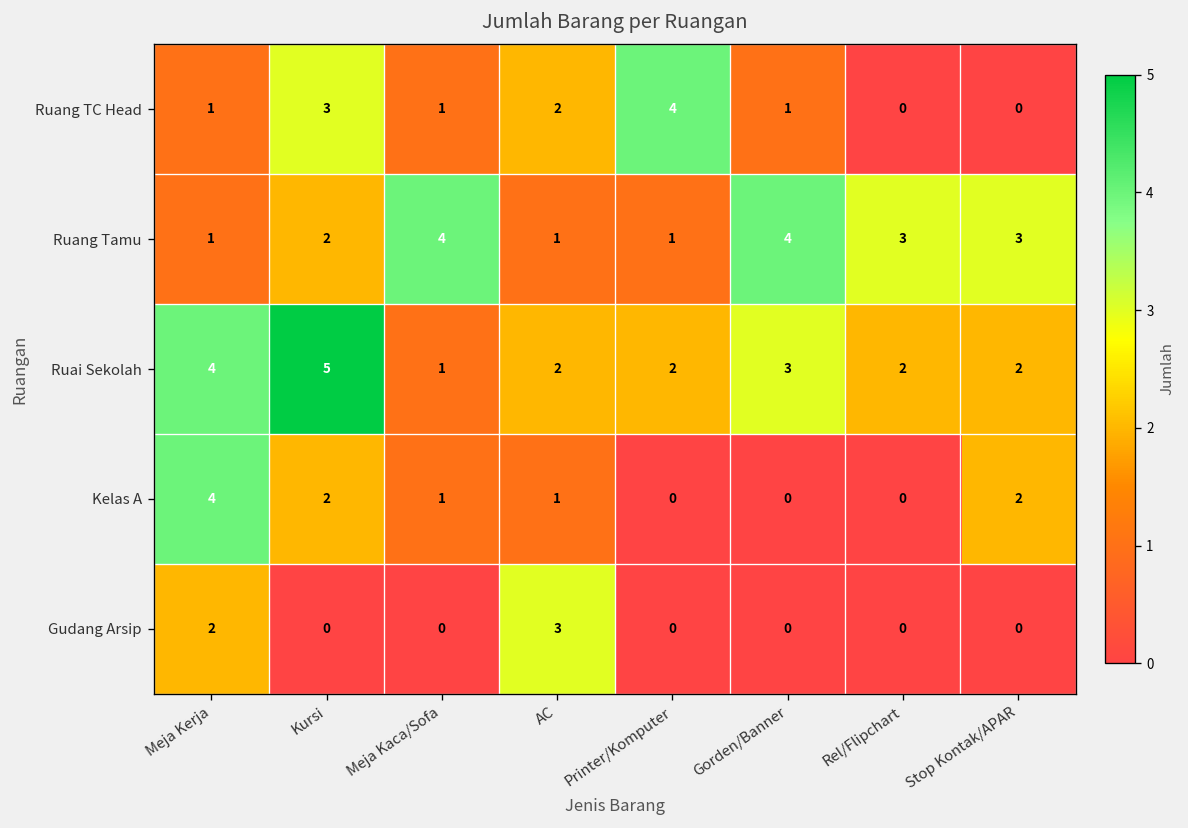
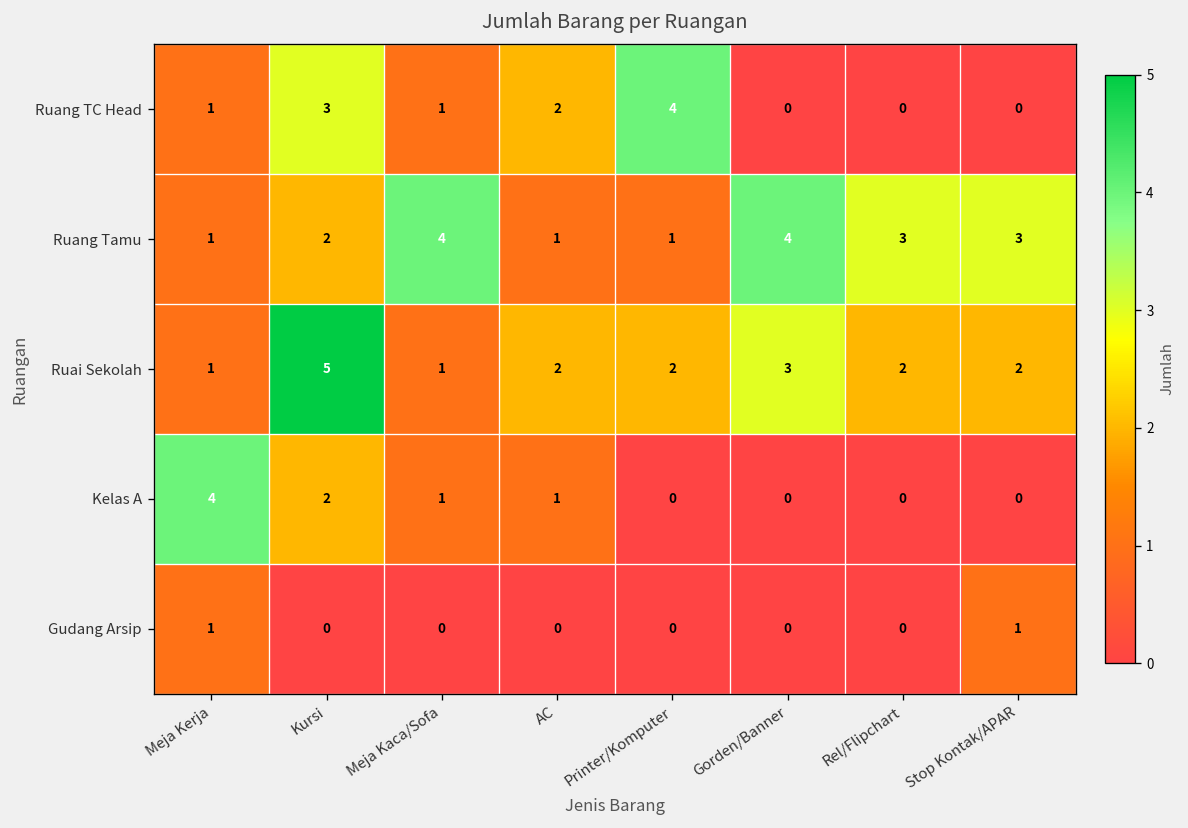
  {
    "Ruang TC Head": {
      "Meja Kerja": 1,
      "Kursi": 3,
      "Meja Kaca/Sofa": 1,
      "AC": 2,
      "Printer/Komputer": 4,
-     "Gorden/Banner": 1,
+     "Gorden/Banner": 0,
      "Rel/Flipchart": 0,
      "Stop Kontak/APAR": 0
    },
    "Ruang Tamu": {
      "Meja Kerja": 1,
      "Kursi": 2,
      "Meja Kaca/Sofa": 4,
      "AC": 1,
      "Printer/Komputer": 1,
      "Gorden/Banner": 4,
      "Rel/Flipchart": 3,
      "Stop Kontak/APAR": 3
    },
    "Ruai Sekolah": {
-     "Meja Kerja": 4,
+     "Meja Kerja": 1,
      "Kursi": 5,
      "Meja Kaca/Sofa": 1,
      "AC": 2,
      "Printer/Komputer": 2,
      "Gorden/Banner": 3,
      "Rel/Flipchart": 2,
      "Stop Kontak/APAR": 2
    },
    "Kelas A": {
      "Meja Kerja": 4,
      "Kursi": 2,
      "Meja Kaca/Sofa": 1,
      "AC": 1,
      "Printer/Komputer": 0,
      "Gorden/Banner": 0,
      "Rel/Flipchart": 0,
-     "Stop Kontak/APAR": 2
+     "Stop Kontak/APAR": 0
    },
    "Gudang Arsip": {
-     "Meja Kerja": 2,
+     "Meja Kerja": 1,
      "Kursi": 0,
      "Meja Kaca/Sofa": 0,
-     "AC": 3,
+     "AC": 0,
      "Printer/Komputer": 0,
      "Gorden/Banner": 0,
      "Rel/Flipchart": 0,
-     "Stop Kontak/APAR": 0
+     "Stop Kontak/APAR": 1
    }
  }
